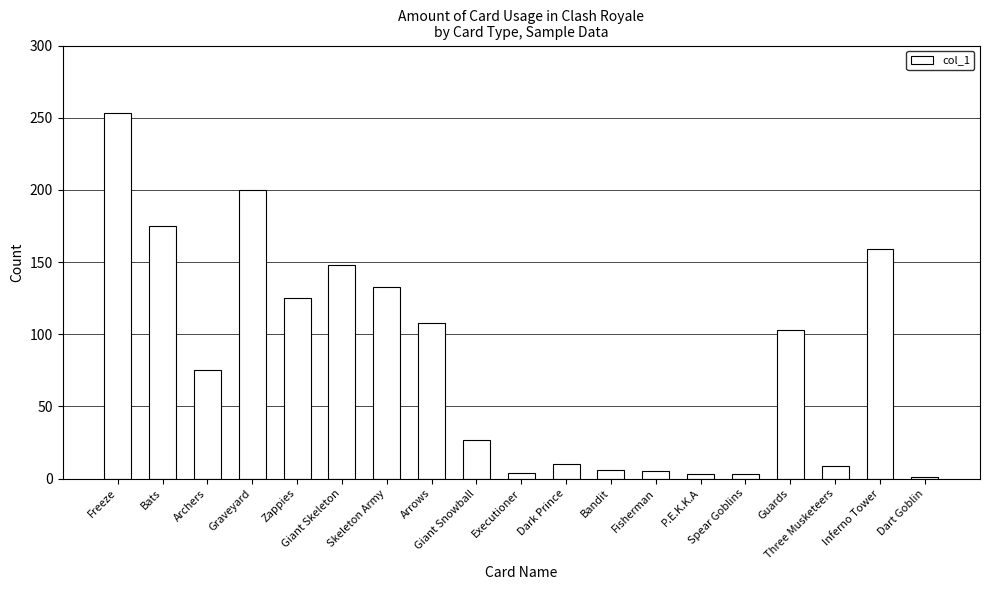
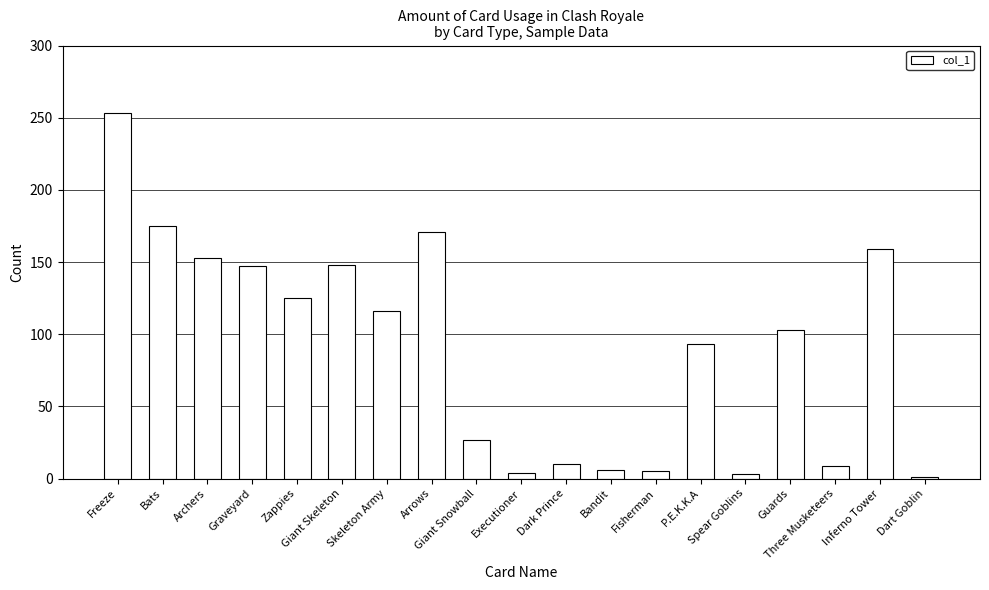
  {
    "Freeze": 253,
    "Bats": 175,
-   "Archers": 75,
-   "Graveyard": 200,
+   "Archers": 153,
+   "Graveyard": 147,
    "Zappies": 125,
    "Giant Skeleton": 148,
-   "Skeleton Army": 133,
-   "Arrows": 108,
+   "Skeleton Army": 116,
+   "Arrows": 171,
    "Giant Snowball": 27,
    "Executioner": 4,
    "Dark Prince": 10,
    "Bandit": 6,
    "Fisherman": 5,
-   "P.E.K.K.A": 3,
+   "P.E.K.K.A": 93,
    "Spear Goblins": 3,
    "Guards": 103,
    "Three Musketeers": 9,
    "Inferno Tower": 159
  }
